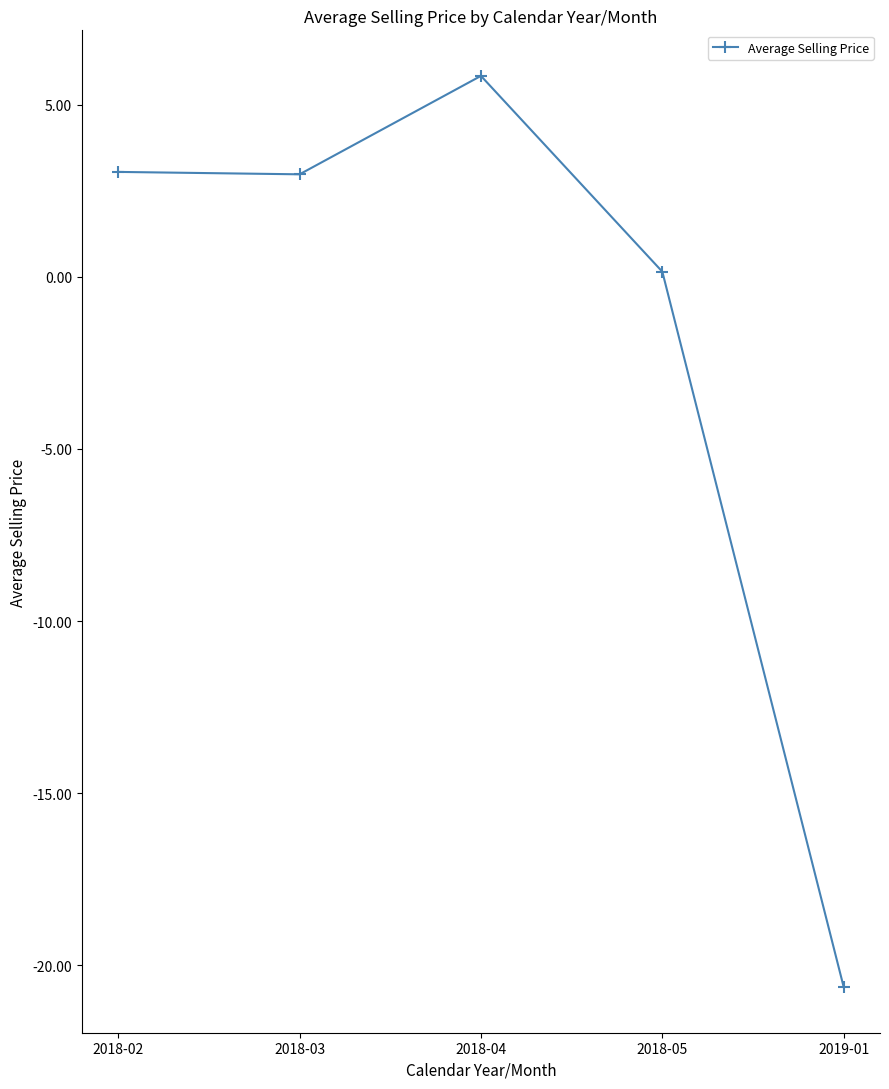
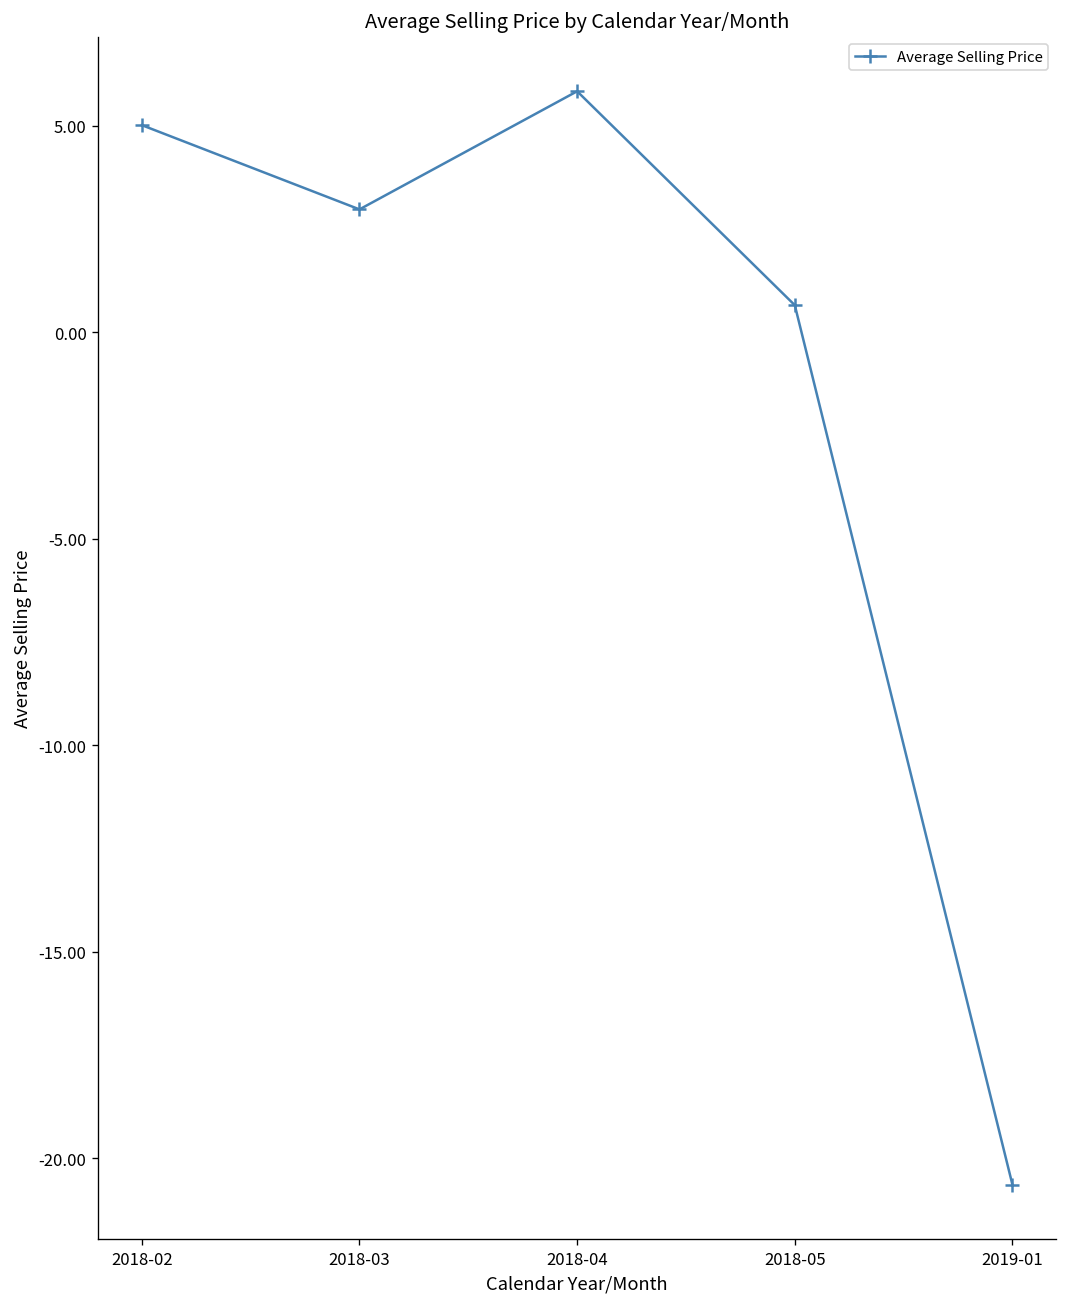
  {
-   "2018-02": 3.1,
+   "2018-02": 5.0,
    "2018-03": 3.0,
    "2018-04": 5.8,
-   "2018-05": 0.2,
+   "2018-05": 0.7,
    "2019-01": -20.6
  }
